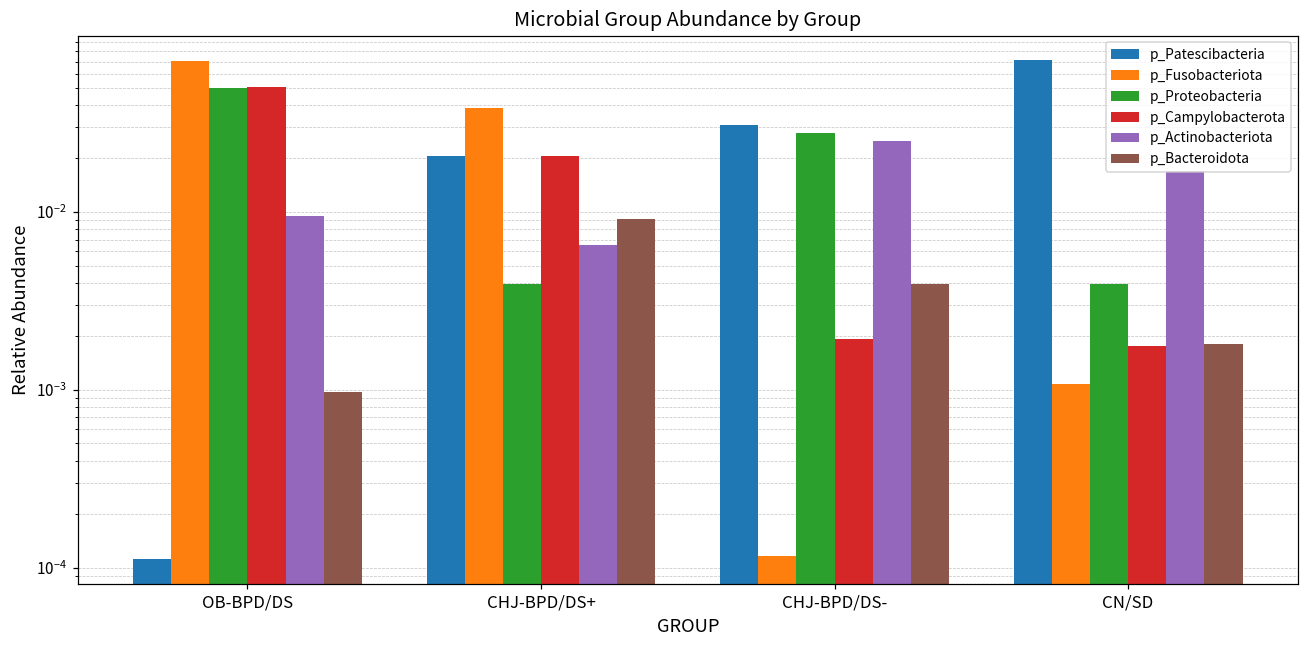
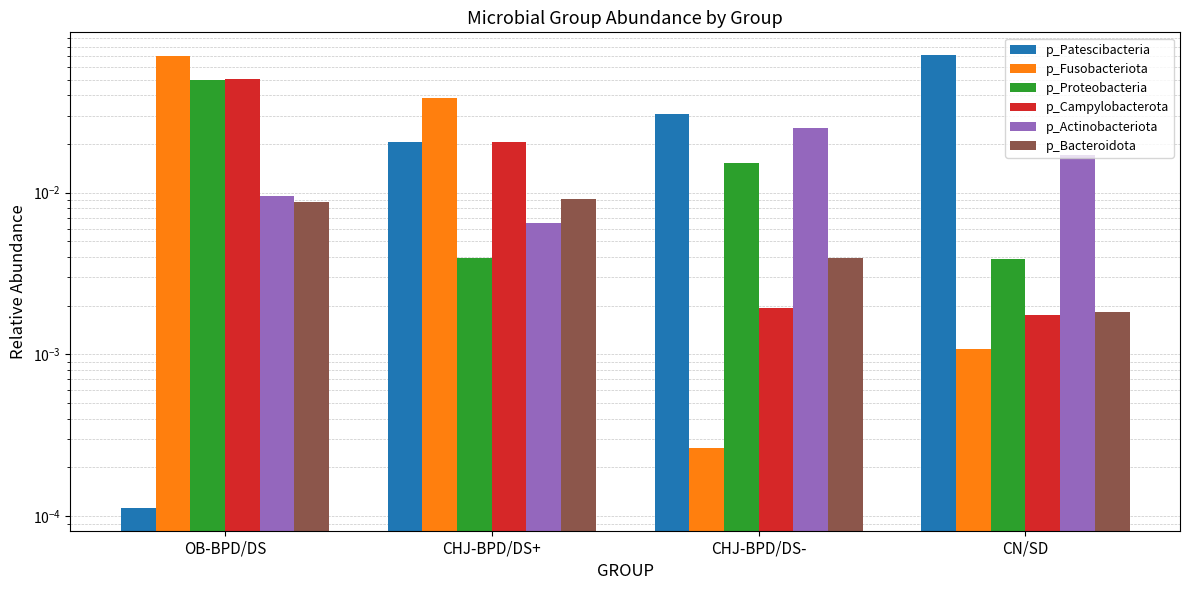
  {
    "p_Patescibacteria": {
      "OB-BPD/DS": 0.00011,
      "CHJ-BPD/DS+": 0.021,
      "CHJ-BPD/DS-": 0.031,
      "CN/SD": 0.07
    },
    "p_Fusobacteriota": {
      "OB-BPD/DS": 0.070,
      "CHJ-BPD/DS+": 0.038,
-     "CHJ-BPD/DS-": 0.00012,
+     "CHJ-BPD/DS-": 0.00026,
      "CN/SD": 0.0011
    },
    "p_Proteobacteria": {
      "OB-BPD/DS": 0.050,
      "CHJ-BPD/DS+": 0.004,
-     "CHJ-BPD/DS-": 0.028,
+     "CHJ-BPD/DS-": 0.015,
      "CN/SD": 0.004
    },
    "p_Campylobacterota": {
      "OB-BPD/DS": 0.051,
      "CHJ-BPD/DS+": 0.021,
      "CHJ-BPD/DS-": 0.0019,
      "CN/SD": 0.0018
    },
    "p_Actinobacteriota": {
      "OB-BPD/DS": 0.009,
      "CHJ-BPD/DS+": 0.0065,
      "CHJ-BPD/DS-": 0.025
    },
    "p_Bacteroidota": {
-     "OB-BPD/DS": 0.0010,
+     "OB-BPD/DS": 0.009,
      "CHJ-BPD/DS+": 0.009,
      "CHJ-BPD/DS-": 0.0040,
      "CN/SD": 0.0018
    }
  }
